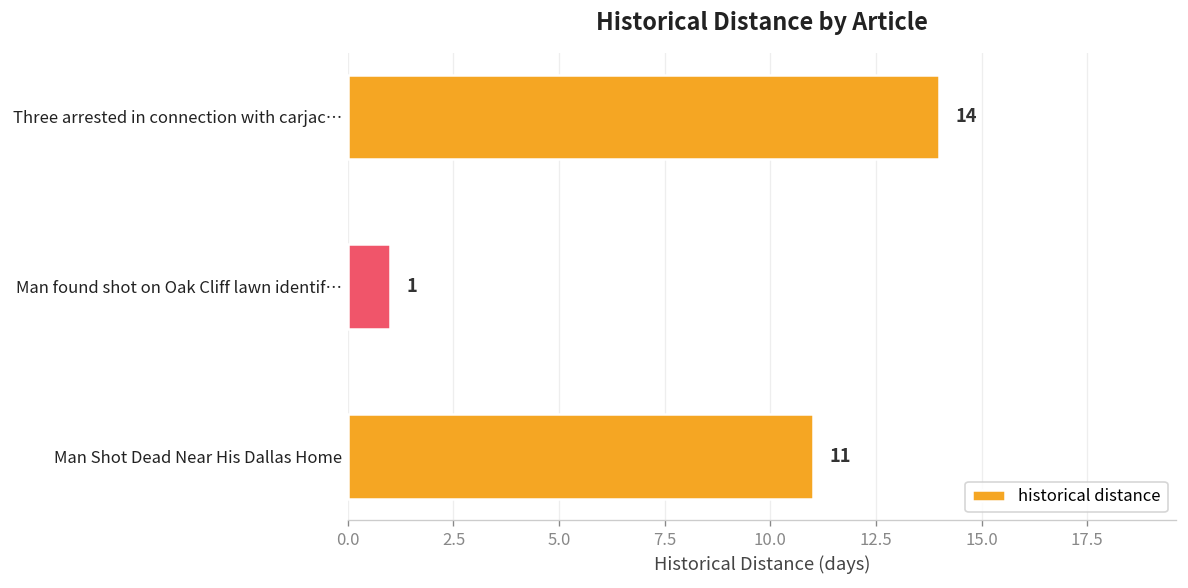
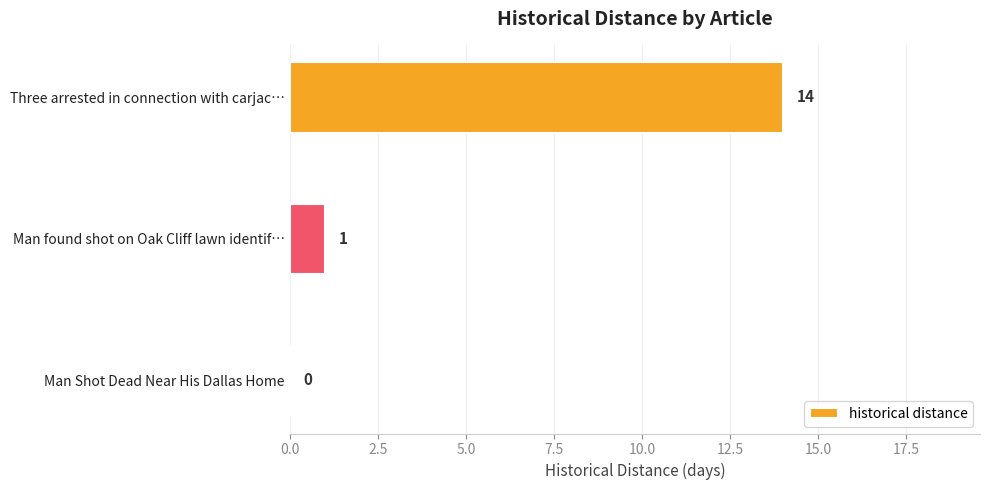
  {
    "Three arrested in connection with carjac…": 14,
    "Man found shot on Oak Cliff lawn identif…": 1,
-   "Man Shot Dead Near His Dallas Home": 11
+   "Man Shot Dead Near His Dallas Home": 0
  }
